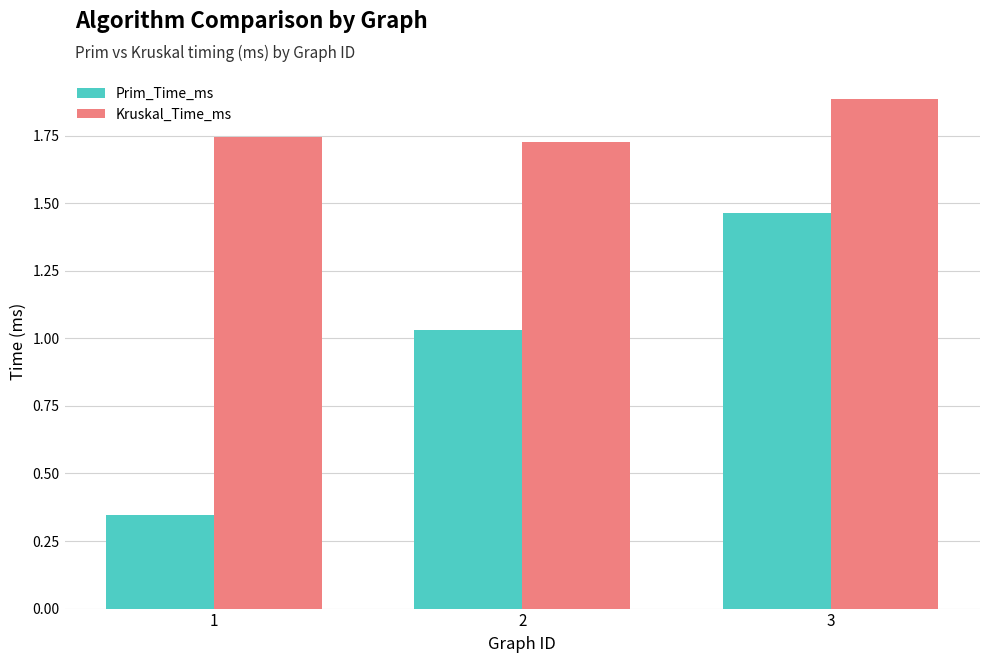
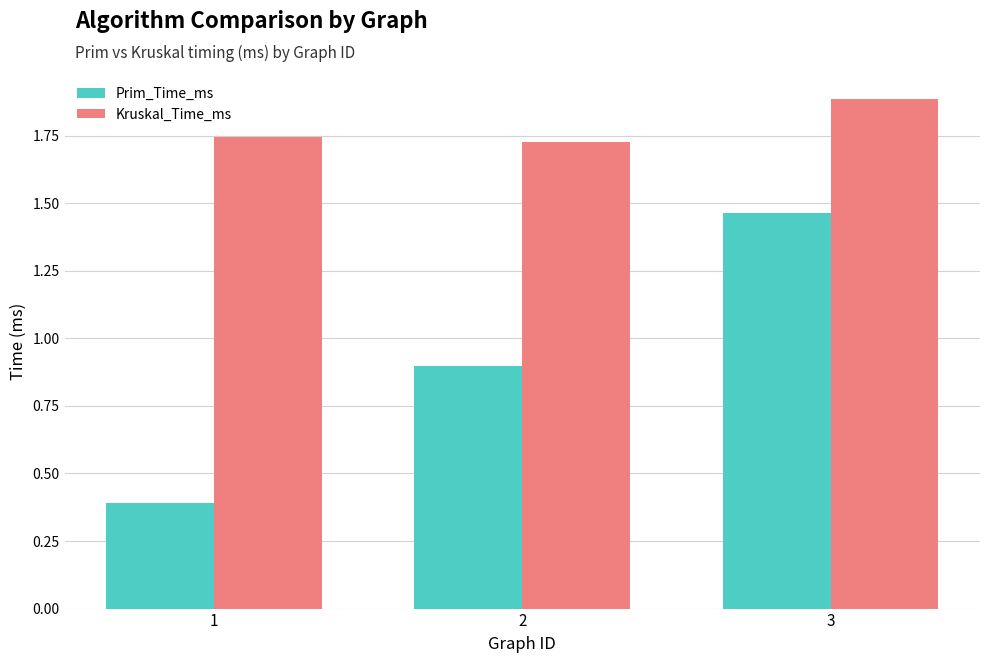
  {
    "Prim_Time_ms": {
-     "1": 0.34,
-     "2": 1.03,
+     "1": 0.39,
+     "2": 0.90,
      "3": 1.46
    },
    "Kruskal_Time_ms": {
      "1": 1.74,
      "2": 1.73,
      "3": 1.88
    }
  }
